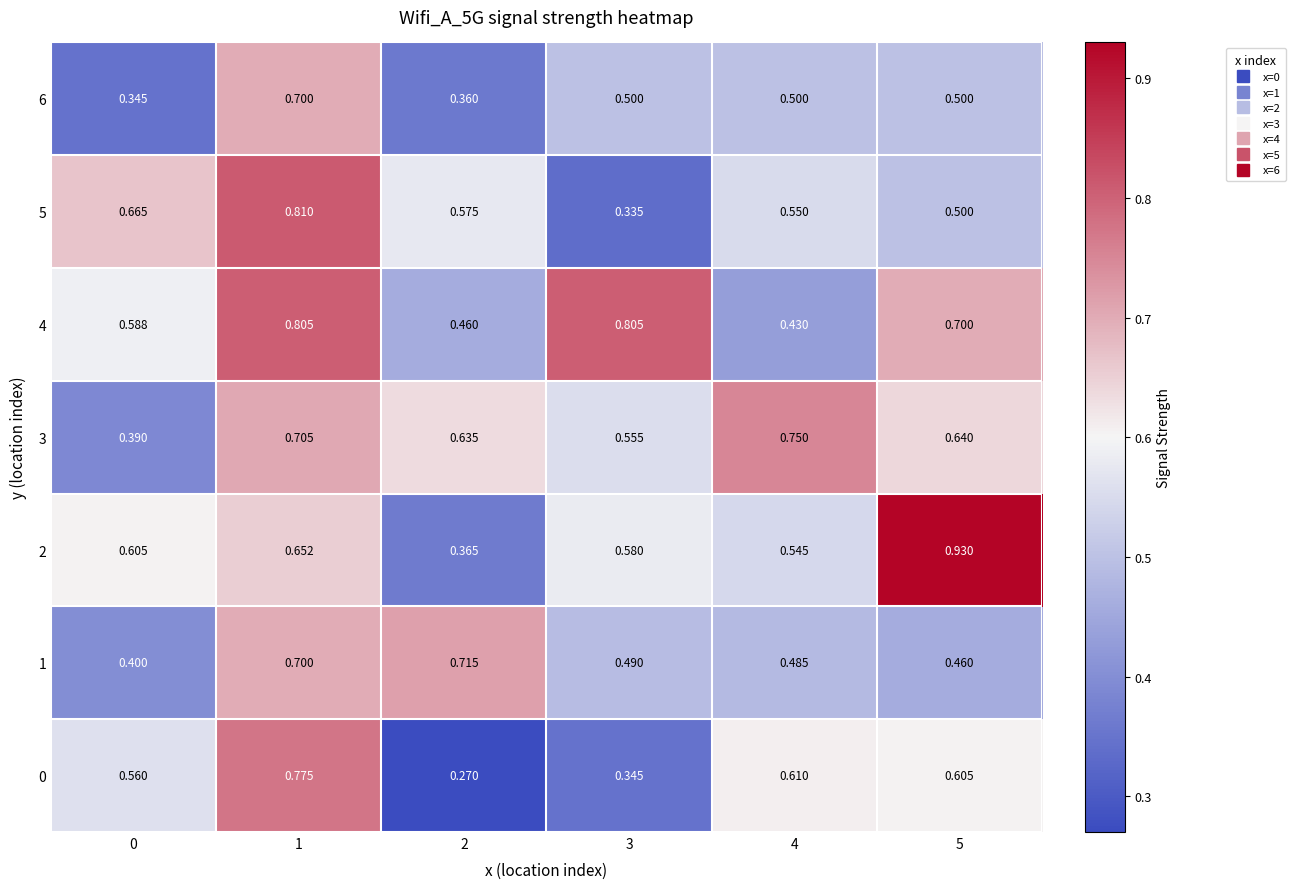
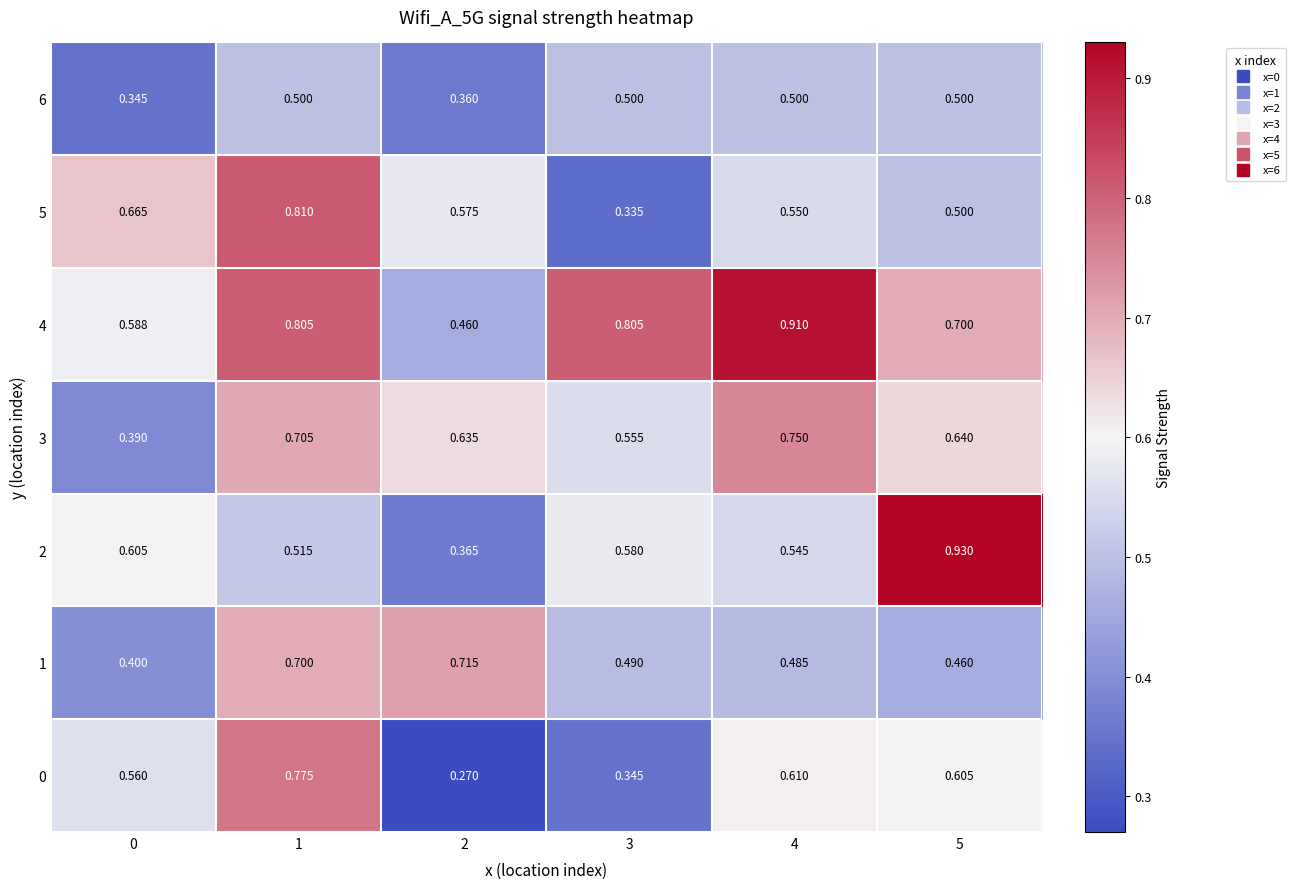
  {
    "6": {
      "0": 0.345,
-     "1": 0.700,
+     "1": 0.500,
      "2": 0.360,
      "3": 0.500,
      "4": 0.500,
      "5": 0.500
    },
    "5": {
      "0": 0.665,
      "1": 0.810,
      "2": 0.575,
      "3": 0.335,
      "4": 0.550,
      "5": 0.500
    },
    "4": {
      "0": 0.588,
      "1": 0.805,
      "2": 0.460,
      "3": 0.805,
-     "4": 0.430,
+     "4": 0.910,
      "5": 0.700
    },
    "3": {
      "0": 0.390,
      "1": 0.705,
      "2": 0.635,
      "3": 0.555,
      "4": 0.750,
      "5": 0.640
    },
    "2": {
      "0": 0.605,
-     "1": 0.652,
+     "1": 0.515,
      "2": 0.365,
      "3": 0.580,
      "4": 0.545,
      "5": 0.930
    },
    "1": {
      "0": 0.400,
      "1": 0.700,
      "2": 0.715,
      "3": 0.490,
      "4": 0.485,
      "5": 0.460
    },
    "0": {
      "0": 0.560,
      "1": 0.775,
      "2": 0.270,
      "3": 0.345,
      "4": 0.610,
      "5": 0.605
    }
  }
